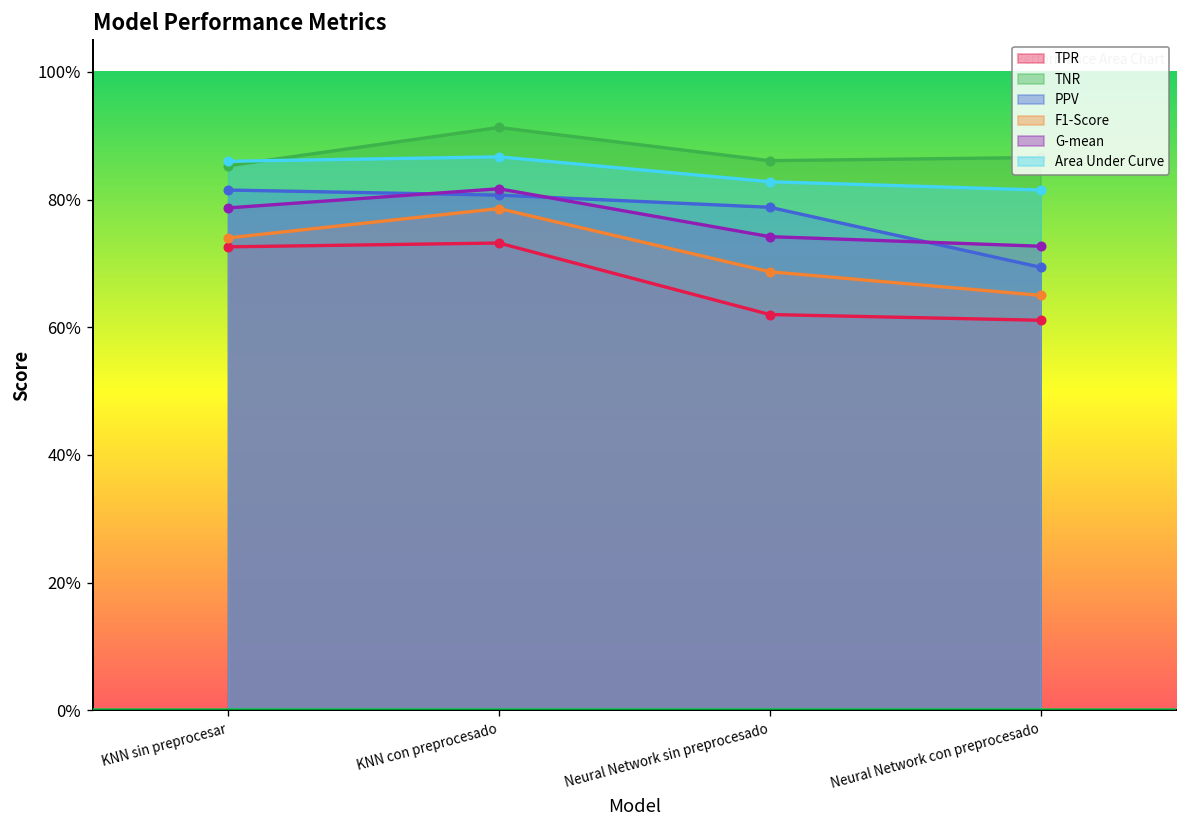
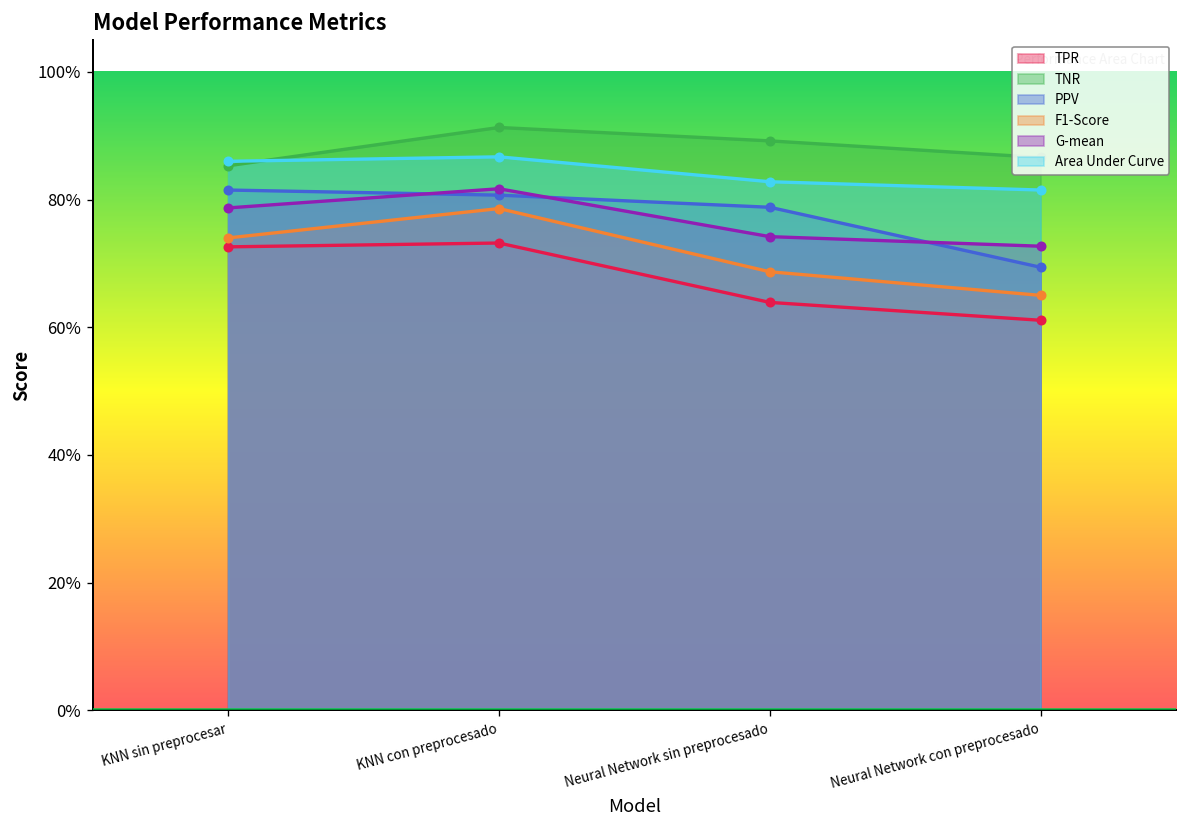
  {
    "TPR": {
      "KNN sin preprocesar": "73%",
      "KNN con preprocesado": "73%",
-     "Neural Network sin preprocesado": "62%",
+     "Neural Network sin preprocesado": "64%",
      "Neural Network con preprocesado": "61%"
    },
    "TNR": {
      "KNN sin preprocesar": "85%",
      "KNN con preprocesado": "91%",
-     "Neural Network sin preprocesado": "86%"
+     "Neural Network sin preprocesado": "89%"
    },
    "PPV": {
      "KNN sin preprocesar": "82%",
      "KNN con preprocesado": "81%",
      "Neural Network sin preprocesado": "79%",
      "Neural Network con preprocesado": "69%"
    },
    "F1-Score": {
      "KNN sin preprocesar": "74%",
      "KNN con preprocesado": "79%",
      "Neural Network sin preprocesado": "69%",
      "Neural Network con preprocesado": "65%"
    },
    "G-mean": {
      "KNN sin preprocesar": "79%",
      "KNN con preprocesado": "82%",
      "Neural Network sin preprocesado": "74%",
      "Neural Network con preprocesado": "73%"
    },
    "Area Under Curve": {
      "KNN sin preprocesar": "86%",
      "KNN con preprocesado": "87%",
      "Neural Network sin preprocesado": "83%",
      "Neural Network con preprocesado": "82%"
    }
  }
